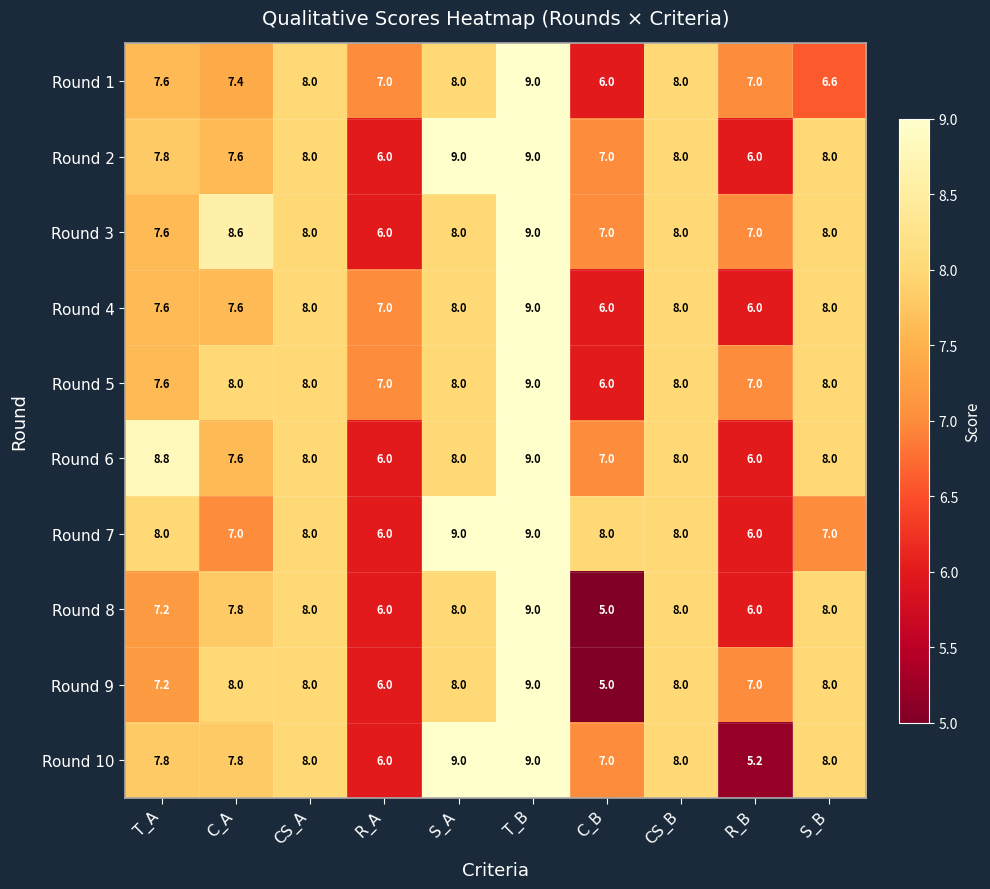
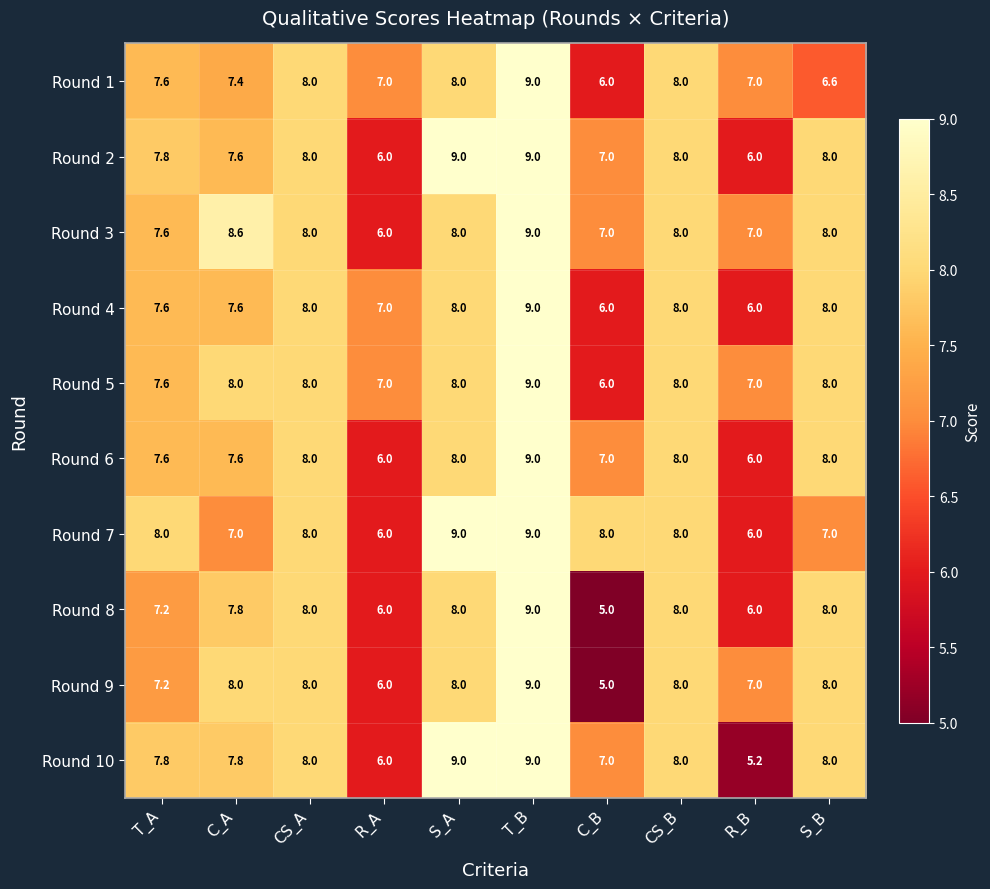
  {
    "Round 1": {
      "T_A": 7.6,
      "C_A": 7.4,
      "CS_A": 8.0,
      "R_A": 7.0,
      "S_A": 8.0,
      "T_B": 9.0,
      "C_B": 6.0,
      "CS_B": 8.0,
      "R_B": 7.0,
      "S_B": 6.6
    },
    "Round 2": {
      "T_A": 7.8,
      "C_A": 7.6,
      "CS_A": 8.0,
      "R_A": 6.0,
      "S_A": 9.0,
      "T_B": 9.0,
      "C_B": 7.0,
      "CS_B": 8.0,
      "R_B": 6.0,
      "S_B": 8.0
    },
    "Round 3": {
      "T_A": 7.6,
      "C_A": 8.6,
      "CS_A": 8.0,
      "R_A": 6.0,
      "S_A": 8.0,
      "T_B": 9.0,
      "C_B": 7.0,
      "CS_B": 8.0,
      "R_B": 7.0,
      "S_B": 8.0
    },
    "Round 4": {
      "T_A": 7.6,
      "C_A": 7.6,
      "CS_A": 8.0,
      "R_A": 7.0,
      "S_A": 8.0,
      "T_B": 9.0,
      "C_B": 6.0,
      "CS_B": 8.0,
      "R_B": 6.0,
      "S_B": 8.0
    },
    "Round 5": {
      "T_A": 7.6,
      "C_A": 8.0,
      "CS_A": 8.0,
      "R_A": 7.0,
      "S_A": 8.0,
      "T_B": 9.0,
      "C_B": 6.0,
      "CS_B": 8.0,
      "R_B": 7.0,
      "S_B": 8.0
    },
    "Round 6": {
-     "T_A": 8.8,
+     "T_A": 7.6,
      "C_A": 7.6,
      "CS_A": 8.0,
      "R_A": 6.0,
      "S_A": 8.0,
      "T_B": 9.0,
      "C_B": 7.0,
      "CS_B": 8.0,
      "R_B": 6.0,
      "S_B": 8.0
    },
    "Round 7": {
      "T_A": 8.0,
      "C_A": 7.0,
      "CS_A": 8.0,
      "R_A": 6.0,
      "S_A": 9.0,
      "T_B": 9.0,
      "C_B": 8.0,
      "CS_B": 8.0,
      "R_B": 6.0,
      "S_B": 7.0
    },
    "Round 8": {
      "T_A": 7.2,
      "C_A": 7.8,
      "CS_A": 8.0,
      "R_A": 6.0,
      "S_A": 8.0,
      "T_B": 9.0,
      "C_B": 5.0,
      "CS_B": 8.0,
      "R_B": 6.0,
      "S_B": 8.0
    },
    "Round 9": {
      "T_A": 7.2,
      "C_A": 8.0,
      "CS_A": 8.0,
      "R_A": 6.0,
      "S_A": 8.0,
      "T_B": 9.0,
      "C_B": 5.0,
      "CS_B": 8.0,
      "R_B": 7.0,
      "S_B": 8.0
    },
    "Round 10": {
      "T_A": 7.8,
      "C_A": 7.8,
      "CS_A": 8.0,
      "R_A": 6.0,
      "S_A": 9.0,
      "T_B": 9.0,
      "C_B": 7.0,
      "CS_B": 8.0,
      "R_B": 5.2,
      "S_B": 8.0
    }
  }
